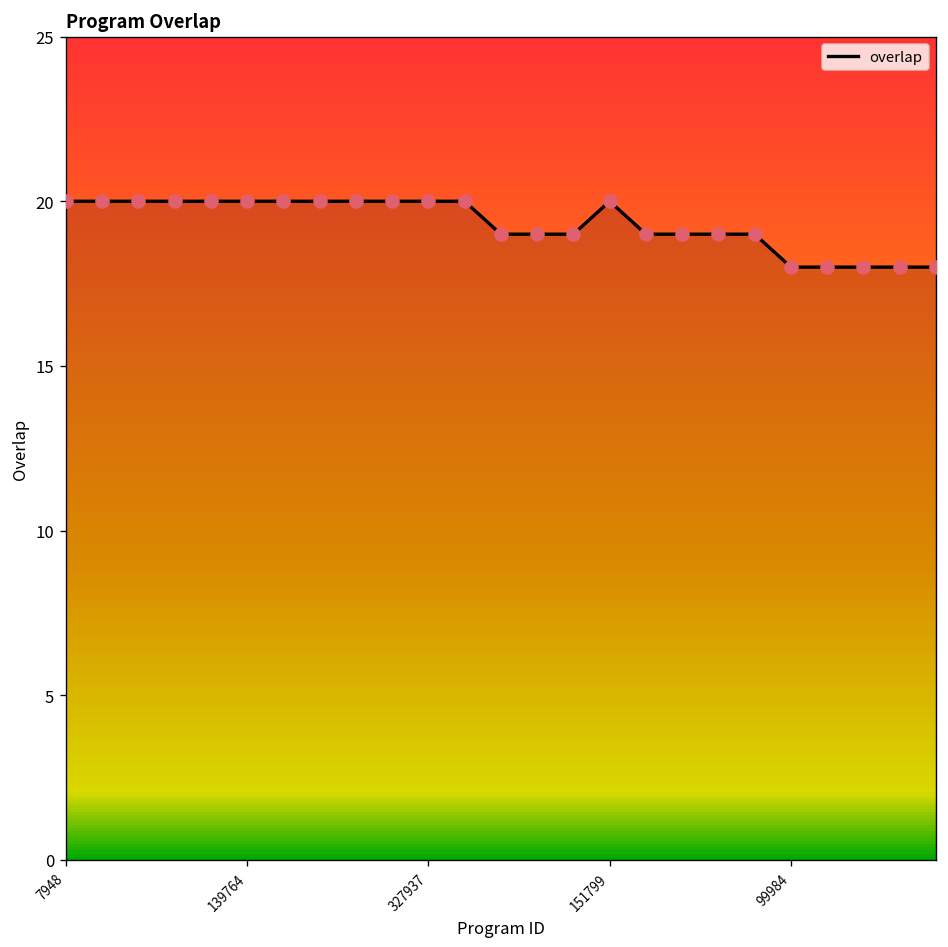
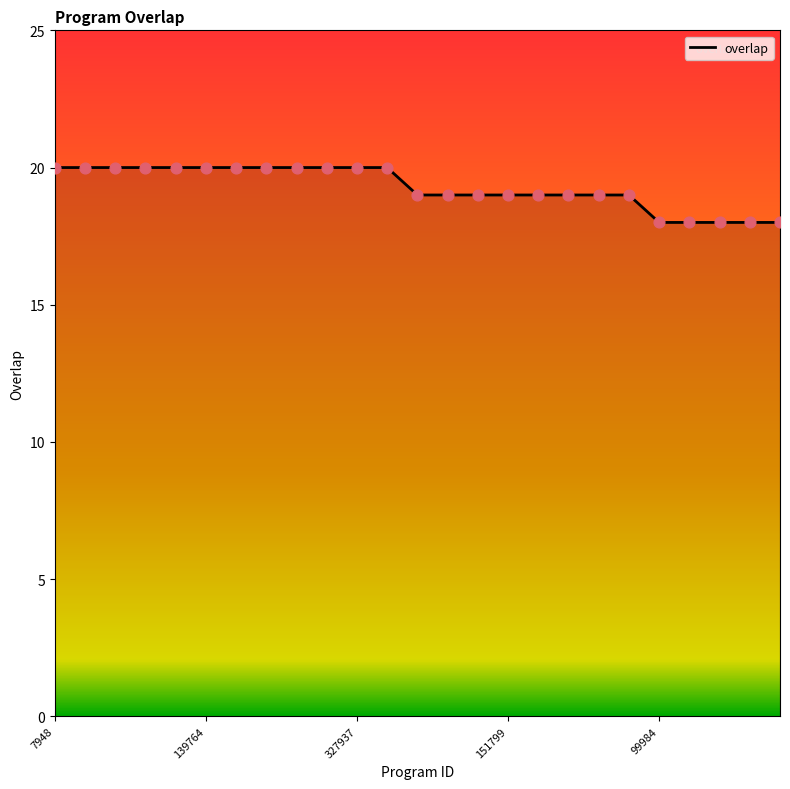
  {
    "7948": 20,
    "139764": 20,
    "327937": 20,
-   "151799": 20,
+   "151799": 19,
    "99984": 18
  }
